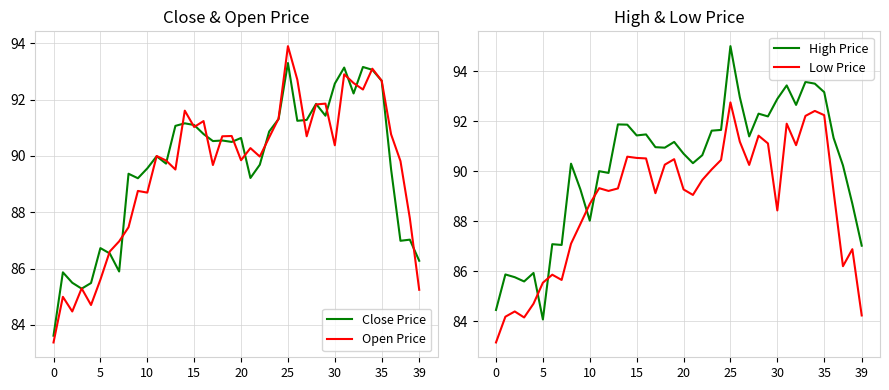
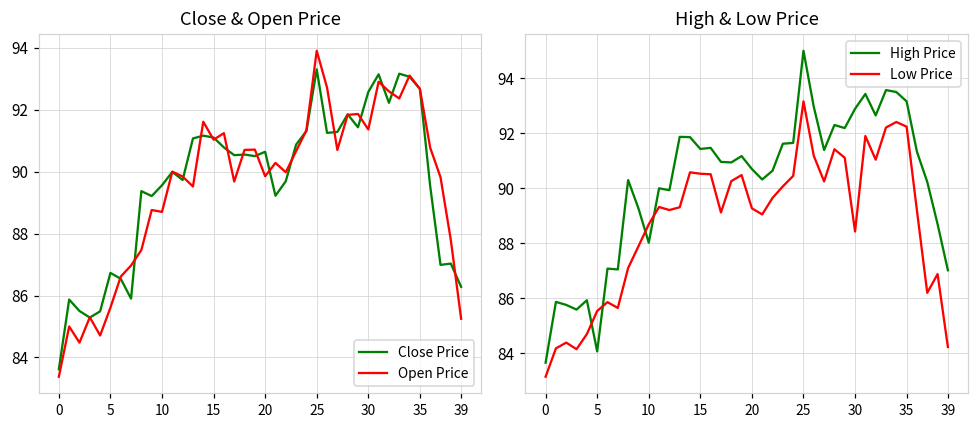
  {
    "Close & Open Price": {
      "Close Price": {
        "0": 83.6,
        "5": 86.7,
        "10": 89.6,
        "20": 90.6,
        "25": 93.3,
        "30": 92.6,
        "39": 86.3
      },
      "Open Price": {
        "0": 83.4,
        "5": 85.6,
        "10": 88.7,
        "20": 89.9,
        "25": 93.9,
-       "30": 90.4,
+       "30": 91.4,
        "39": 85.3
      }
    },
    "High & Low Price": {
      "High Price": {
-       "0": 84.5,
+       "0": 83.7,
        "5": 84.1,
        "10": 88.0,
        "15": 91.4,
        "20": 90.7,
        "25": 95.0,
        "30": 92.9,
        "35": 93.2,
        "39": 87.0
      },
      "Low Price": {
        "0": 83.2,
        "5": 85.5,
        "10": 88.7,
        "15": 90.5,
        "20": 89.3,
-       "25": 92.8,
+       "25": 93.2,
        "30": 88.4,
        "35": 92.2,
        "39": 84.2
      }
    }
  }
